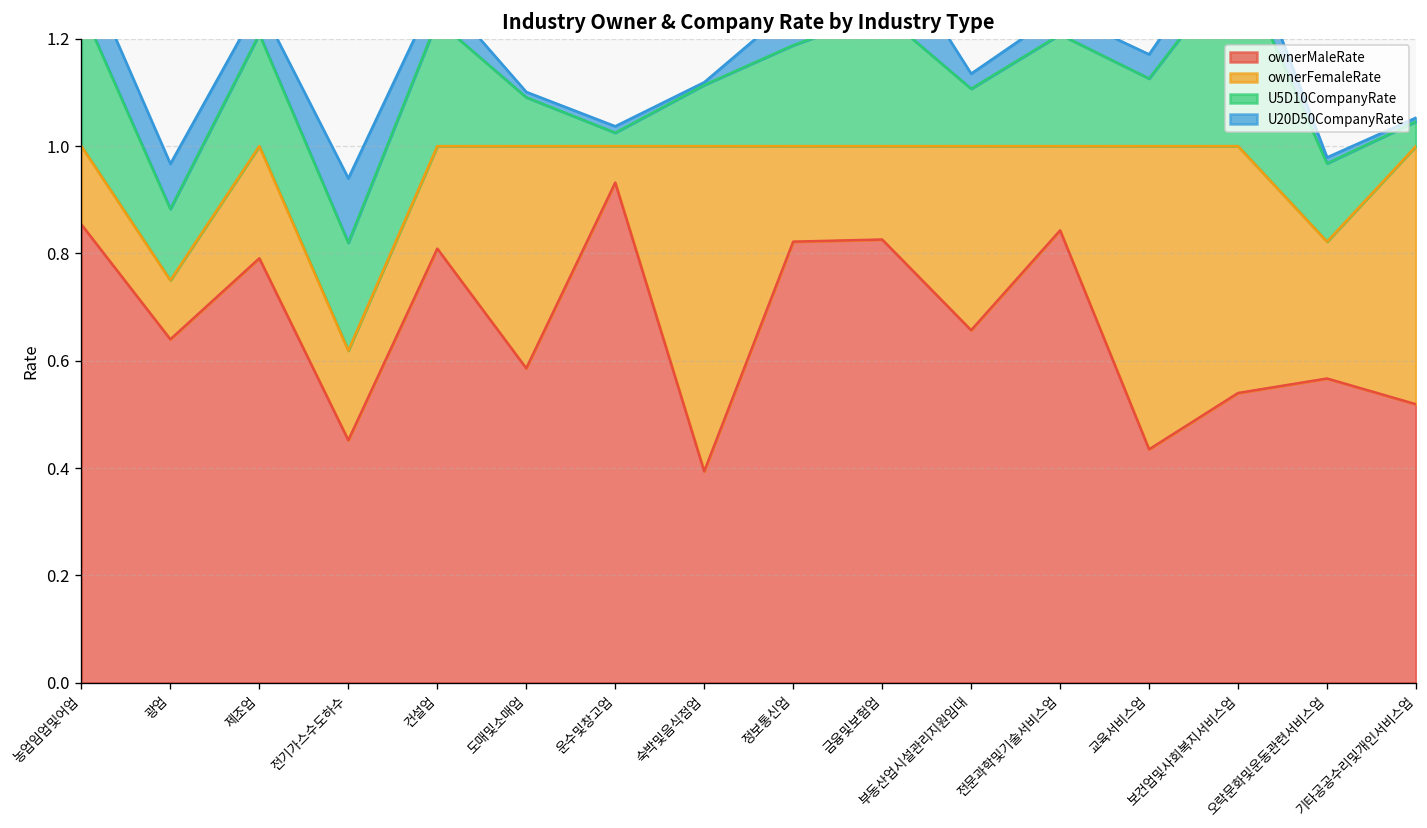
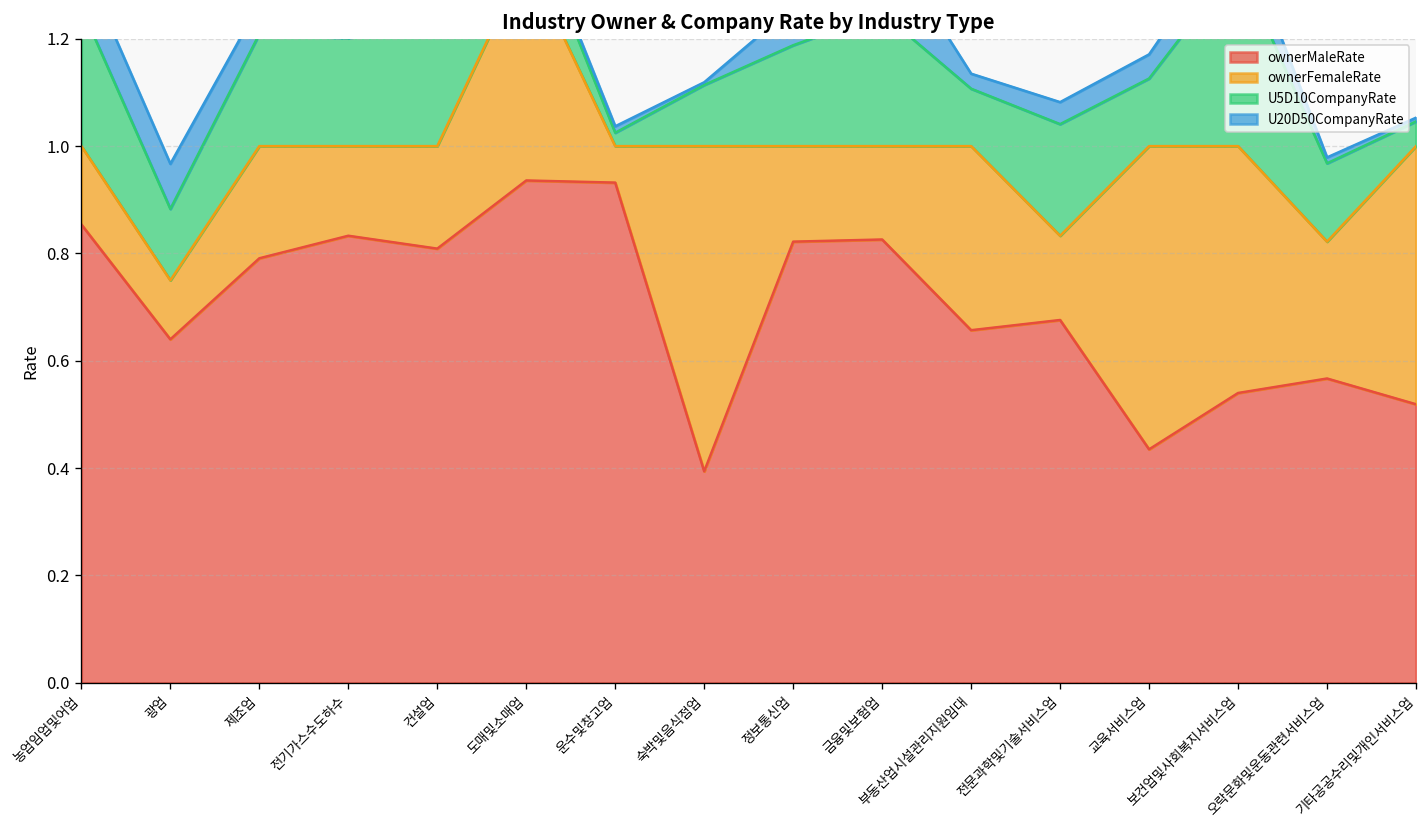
  {
    "ownerMaleRate": {
      "농업임업및어업": 0.85,
      "광업": 0.64,
      "제조업": 0.79,
-     "전기가스수도하수": 0.45,
+     "전기가스수도하수": 0.83,
      "건설업": 0.81,
-     "도매및소매업": 0.59,
+     "도매및소매업": 0.94,
      "운수및창고업": 0.93,
      "숙박및음식점업": 0.39,
      "정보통신업": 0.82,
      "금융및보험업": 0.83,
      "부동산업시설관리지원임대": 0.66,
-     "전문과학및기술서비스업": 0.84,
+     "전문과학및기술서비스업": 0.68,
      "교육서비스업": 0.44,
      "보건업및사회복지서비스업": 0.54,
      "오락문화및운동관련서비스업": 0.57,
      "기타공공수리및개인서비스업": 0.52
    },
    "ownerFemaleRate": {
      "농업임업및어업": 0.15,
      "광업": 0.11,
      "제조업": 0.21,
      "전기가스수도하수": 0.17,
      "건설업": 0.19,
      "운수및창고업": 0.07,
      "숙박및음식점업": 0.61,
      "정보통신업": 0.18,
      "금융및보험업": 0.17,
      "부동산업시설관리지원임대": 0.34,
      "전문과학및기술서비스업": 0.16,
      "교육서비스업": 0.57,
      "보건업및사회복지서비스업": 0.46,
      "오락문화및운동관련서비스업": 0.26,
      "기타공공수리및개인서비스업": 0.48
    },
    "U5D10CompanyRate": {
      "광업": 0.13,
      "전기가스수도하수": 0.20,
      "운수및창고업": 0.02,
      "정보통신업": 0.19,
      "부동산업시설관리지원임대": 0.11,
      "교육서비스업": 0.13,
      "오락문화및운동관련서비스업": 0.15,
      "기타공공수리및개인서비스업": 0.05
    },
    "U20D50CompanyRate": {
      "광업": 0.08,
      "운수및창고업": 0.01,
      "부동산업시설관리지원임대": 0.03,
      "교육서비스업": 0.04,
      "오락문화및운동관련서비스업": 0.01,
      "기타공공수리및개인서비스업": 0.01
    }
  }
